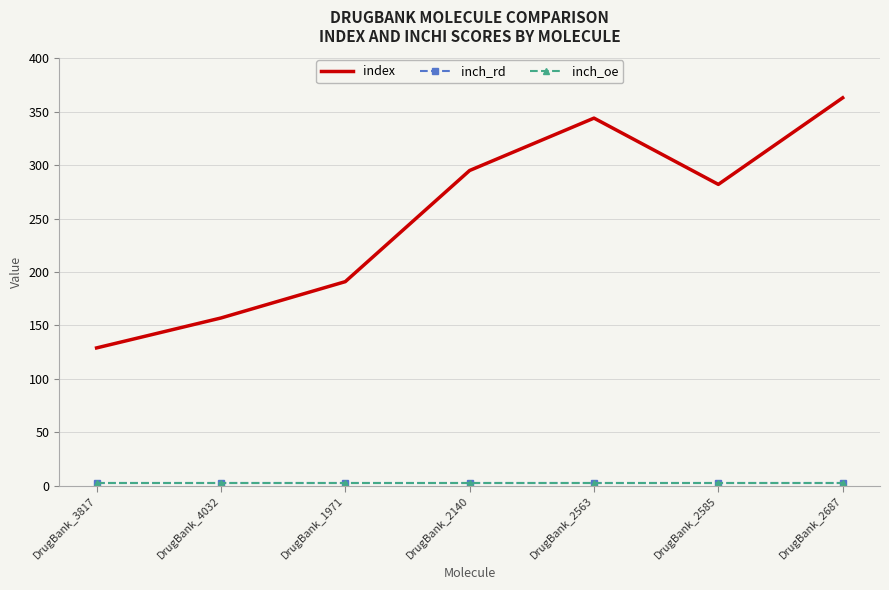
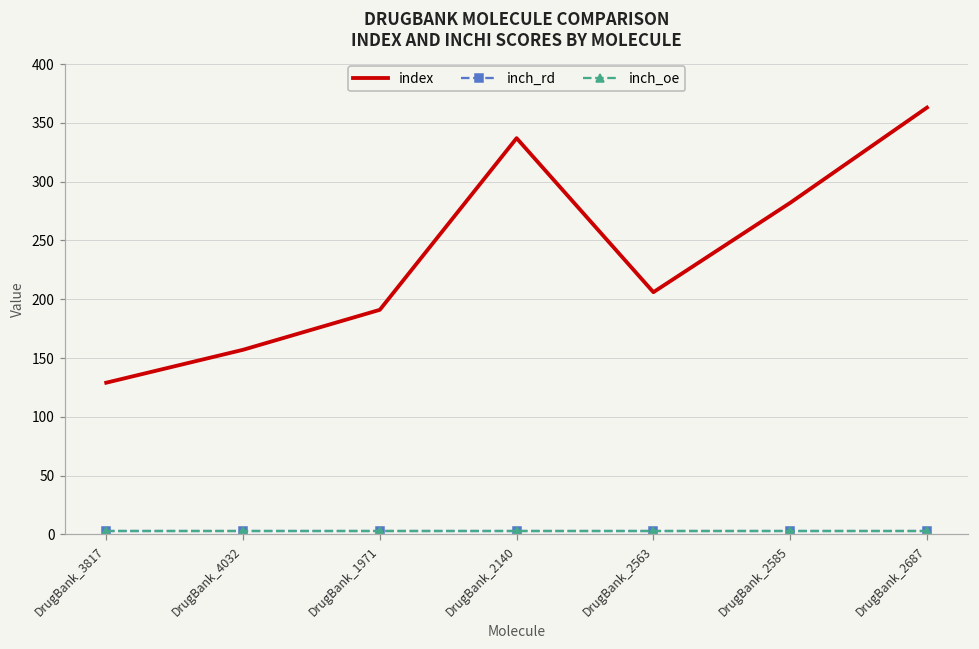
  {
    "index": {
      "DrugBank_3817": 129,
      "DrugBank_4032": 157,
      "DrugBank_1971": 191,
-     "DrugBank_2140": 295,
-     "DrugBank_2563": 344,
+     "DrugBank_2140": 337,
+     "DrugBank_2563": 206,
      "DrugBank_2585": 282,
      "DrugBank_2687": 363
    },
    "inch_oe": {
      "DrugBank_3817": 3,
      "DrugBank_4032": 3,
      "DrugBank_1971": 3,
      "DrugBank_2140": 3,
      "DrugBank_2563": 3,
      "DrugBank_2585": 3,
      "DrugBank_2687": 3
    }
  }
